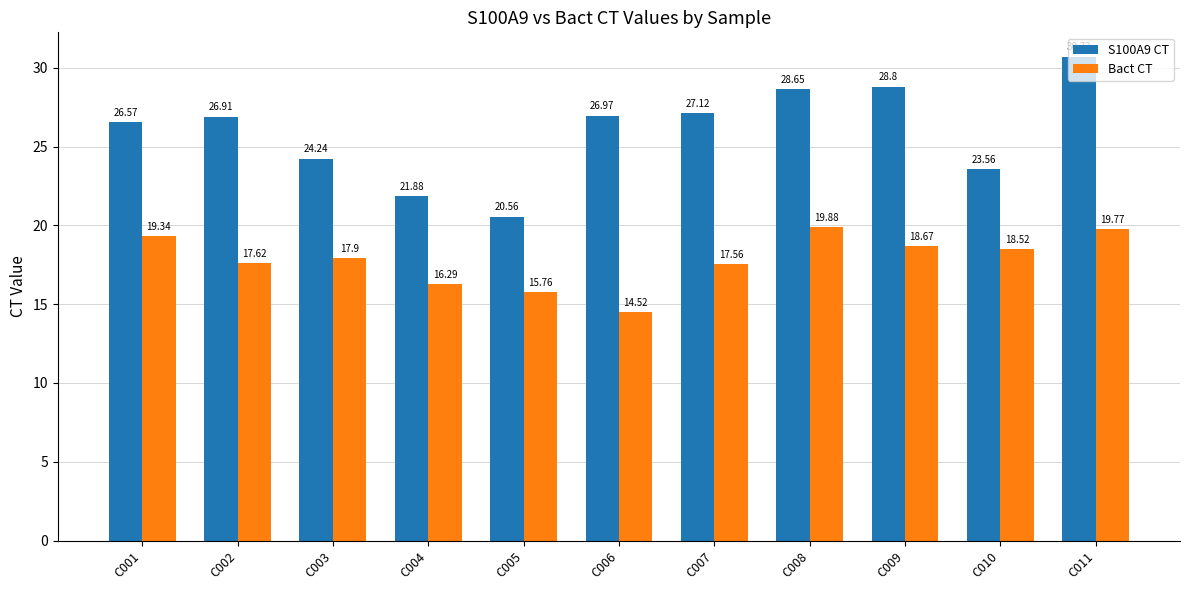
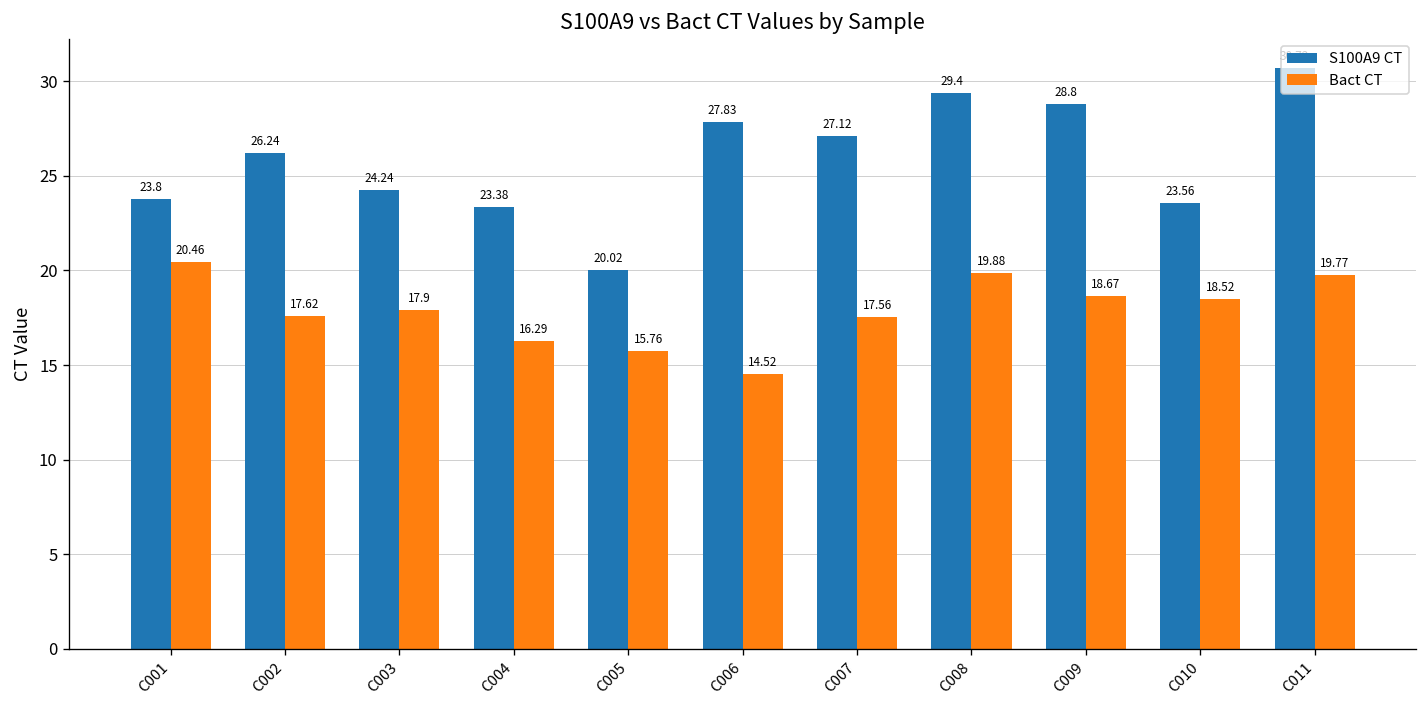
  {
    "S100A9 CT": {
-     "C001": 26.57,
-     "C002": 26.91,
+     "C001": 23.8,
+     "C002": 26.24,
      "C003": 24.24,
-     "C004": 21.88,
-     "C005": 20.56,
-     "C006": 26.97,
+     "C004": 23.38,
+     "C005": 20.02,
+     "C006": 27.83,
      "C007": 27.12,
-     "C008": 28.65,
+     "C008": 29.4,
      "C009": 28.8,
      "C010": 23.56
    },
    "Bact CT": {
-     "C001": 19.34,
+     "C001": 20.46,
      "C002": 17.62,
      "C003": 17.9,
      "C004": 16.29,
      "C005": 15.76,
      "C006": 14.52,
      "C007": 17.56,
      "C008": 19.88,
      "C009": 18.67,
      "C010": 18.52,
      "C011": 19.77
    }
  }
